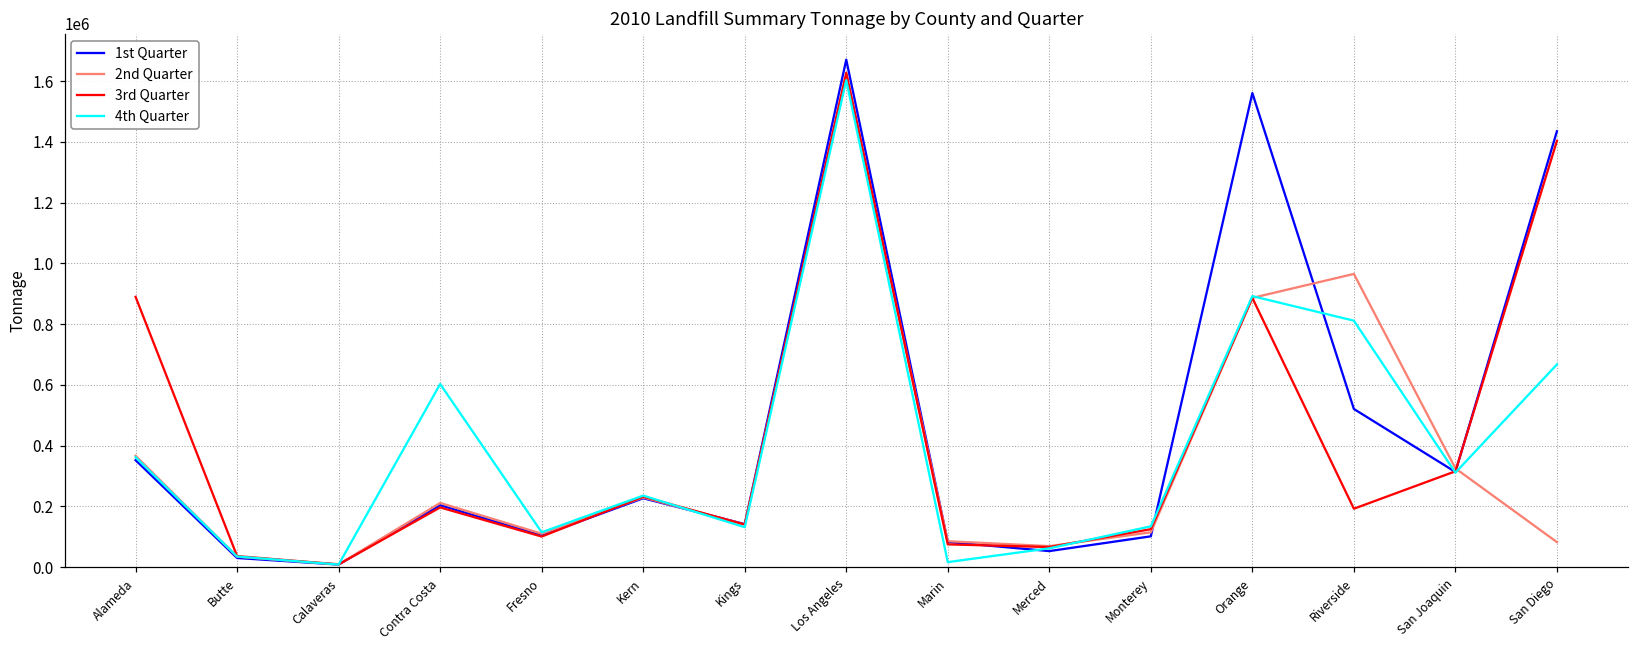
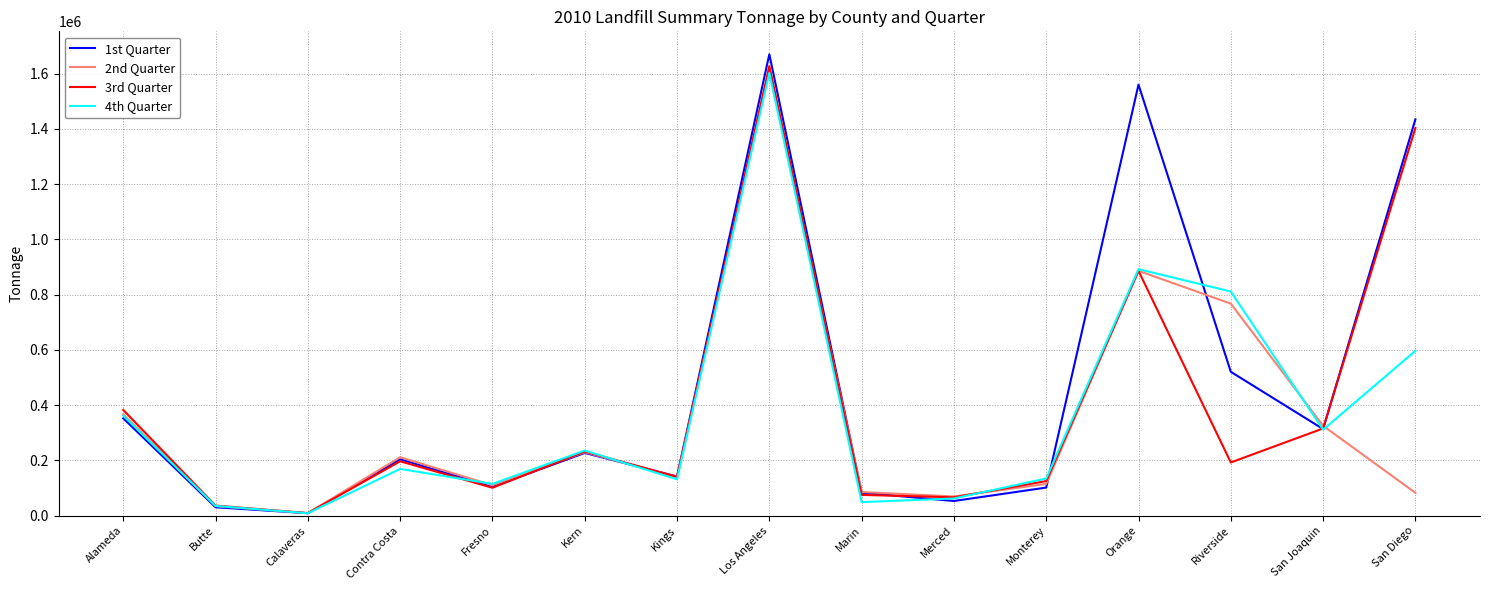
  {
    "1st Quarter": {
      "Alameda": 350000,
      "Los Angeles": 1670000,
      "Monterey": 100000,
      "Orange": 1560000,
      "Riverside": 520000,
      "San Diego": 1430000
    },
    "2nd Quarter": {
      "Los Angeles": 1620000,
      "Monterey": 110000,
-     "Riverside": 970000,
+     "Riverside": 770000,
      "San Joaquin": 330000,
      "San Diego": 80000
    },
    "3rd Quarter": {
-     "Alameda": 890000,
+     "Alameda": 380000,
      "Los Angeles": 1630000,
      "Monterey": 130000,
      "Riverside": 190000,
      "San Diego": 1400000
    },
    "4th Quarter": {
-     "Contra Costa": 600000,
+     "Contra Costa": 170000,
      "Los Angeles": 1600000,
-     "Marin": 20000,
+     "Marin": 50000,
      "Monterey": 130000,
      "Riverside": 810000,
-     "San Diego": 670000
+     "San Diego": 600000
    }
  }
